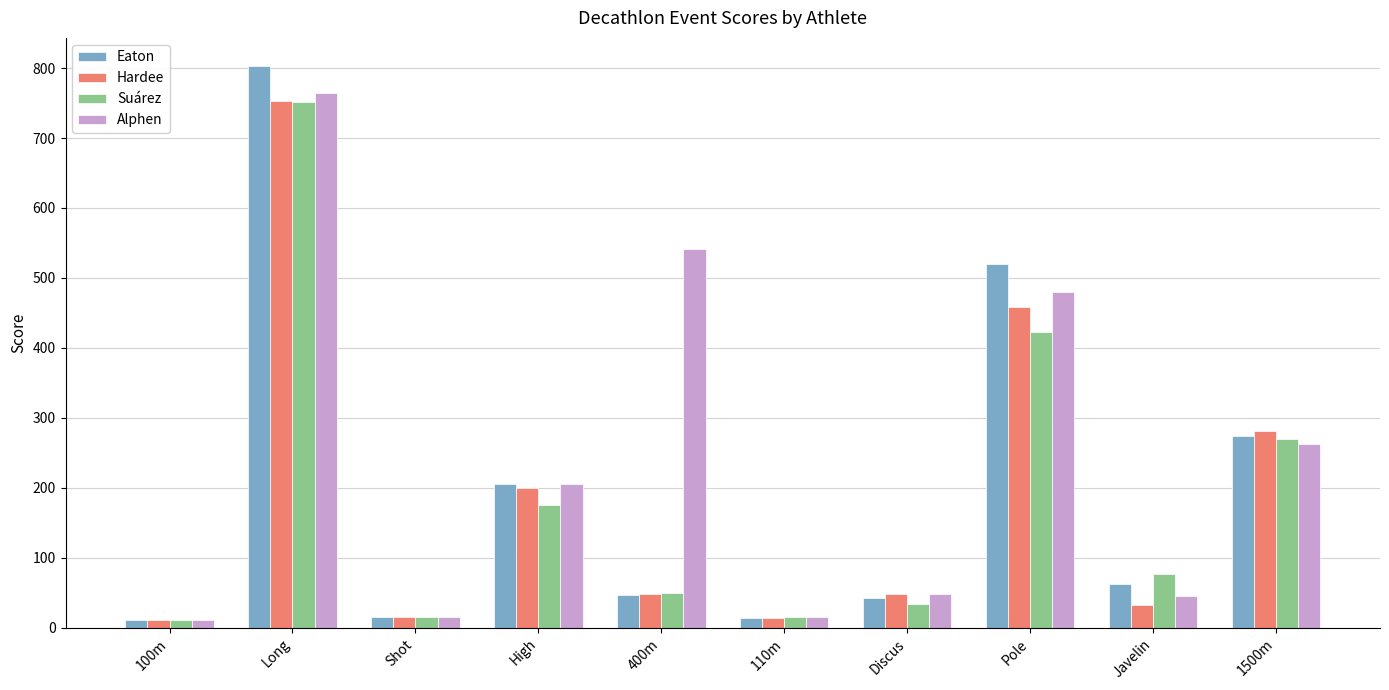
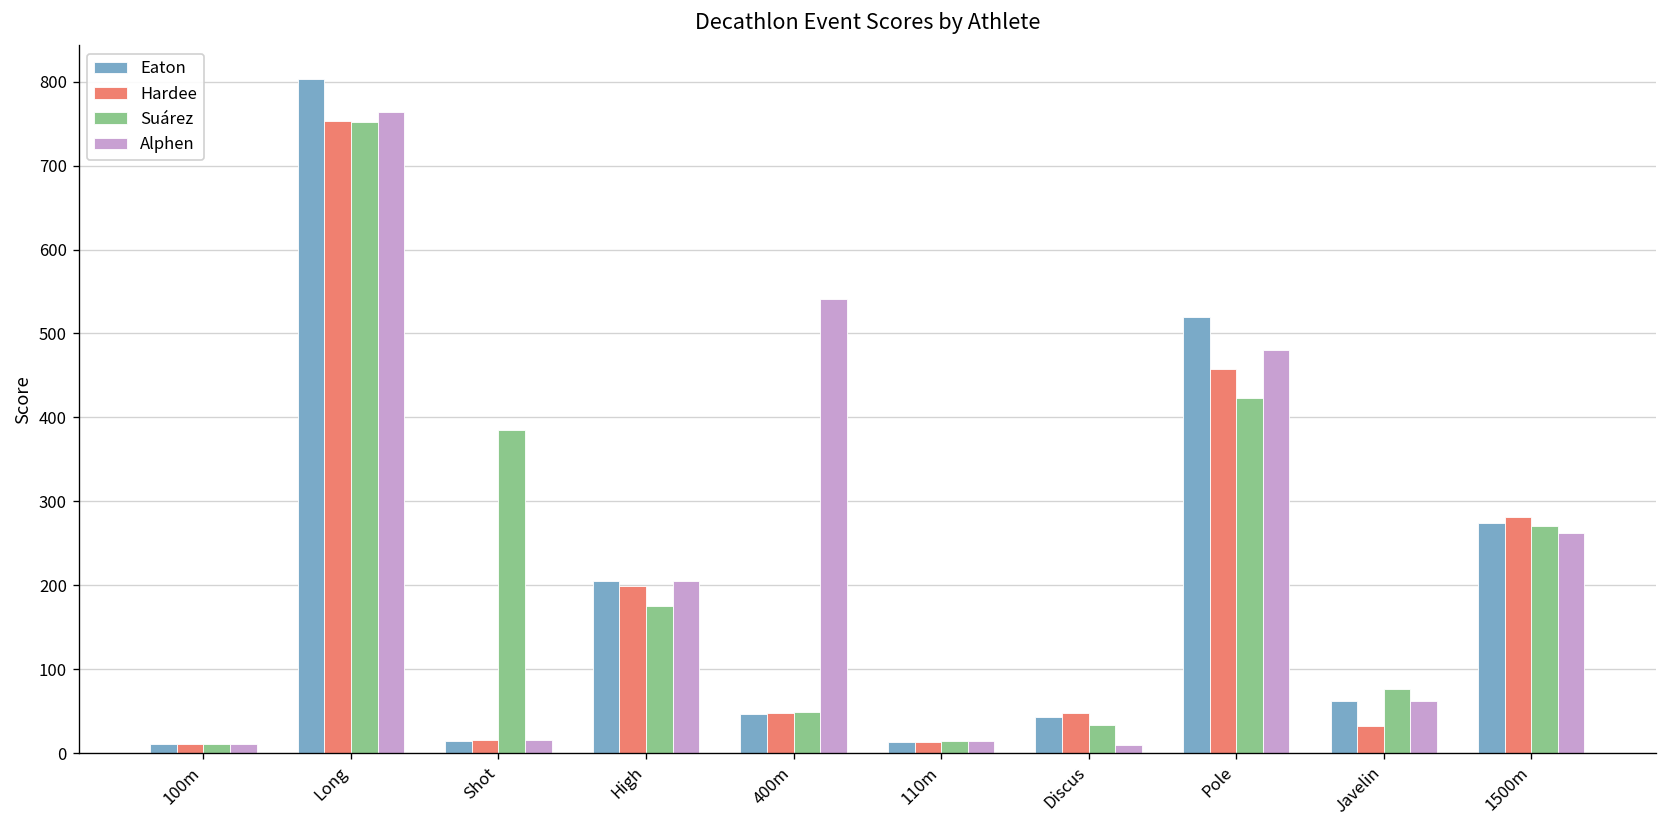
  {
    "Eaton": {
      "100m": 10,
      "Long": 800,
      "Shot": 10,
      "High": 200,
      "400m": 50,
      "110m": 10,
      "Discus": 40,
      "Pole": 520,
      "Javelin": 60,
      "1500m": 270
    },
    "Hardee": {
      "100m": 10,
      "Long": 750,
      "Shot": 20,
      "High": 200,
      "400m": 50,
      "110m": 10,
      "Discus": 50,
      "Pole": 460,
      "Javelin": 30,
      "1500m": 280
    },
    "Suárez": {
      "100m": 10,
      "Long": 750,
-     "Shot": 10,
+     "Shot": 380,
      "High": 180,
      "400m": 50,
      "110m": 10,
      "Discus": 30,
      "Pole": 420,
      "Javelin": 80,
      "1500m": 270
    },
    "Alphen": {
      "100m": 10,
      "Long": 760,
      "Shot": 20,
      "High": 200,
      "400m": 540,
      "110m": 10,
-     "Discus": 50,
+     "Discus": 10,
      "Pole": 480,
-     "Javelin": 50,
+     "Javelin": 60,
      "1500m": 260
    }
  }
